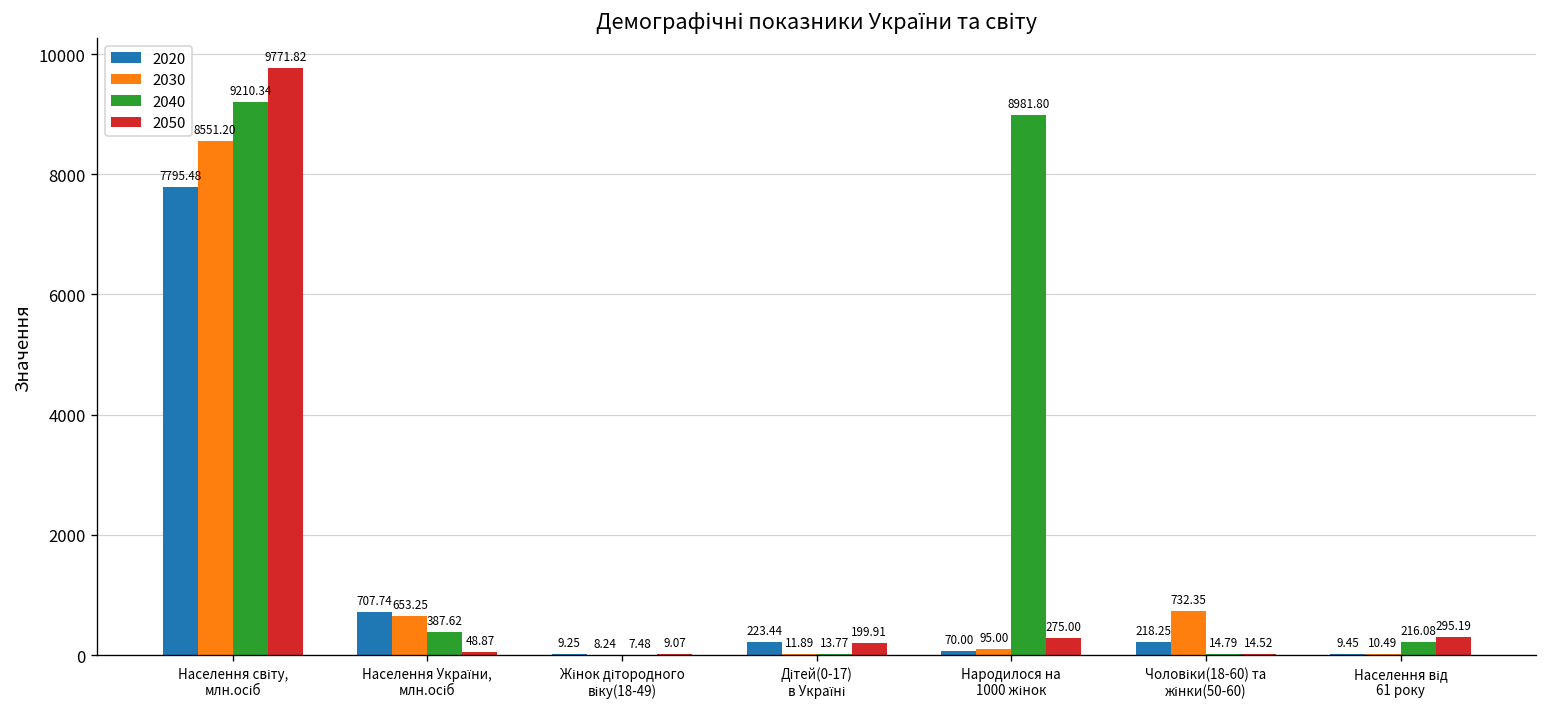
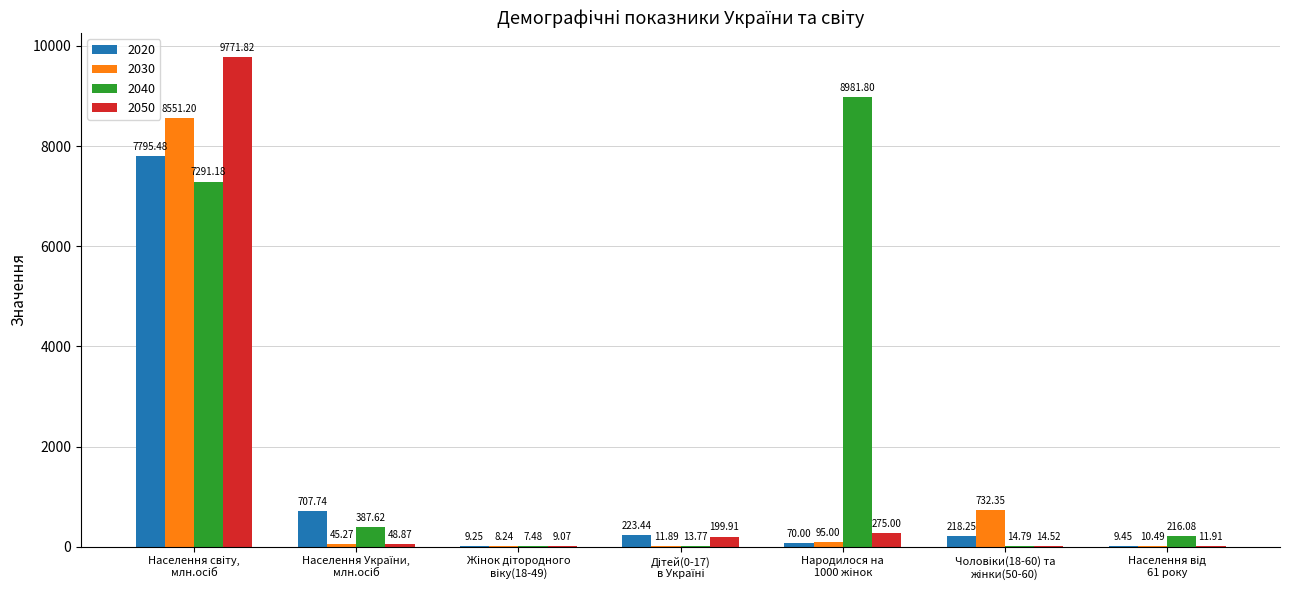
  {
    "2020": {
      "Населення світу, млн.осіб": 7795.48,
      "Населення України, млн.осіб": 707.74,
      "Жінок дітородного віку(18-49)": 9.25,
      "Дітей(0-17) в Україні": 223.44,
      "Народилося на 1000 жінок": 70.00,
      "Чоловіки(18-60) та жінки(50-60)": 218.25,
      "Населення від 61 року": 9.45
    },
    "2030": {
      "Населення світу, млн.осіб": 8551.20,
-     "Населення України, млн.осіб": 653.25,
+     "Населення України, млн.осіб": 45.27,
      "Жінок дітородного віку(18-49)": 8.24,
      "Дітей(0-17) в Україні": 11.89,
      "Народилося на 1000 жінок": 95.00,
      "Чоловіки(18-60) та жінки(50-60)": 732.35,
      "Населення від 61 року": 10.49
    },
    "2040": {
-     "Населення світу, млн.осіб": 9210.34,
+     "Населення світу, млн.осіб": 7291.18,
      "Населення України, млн.осіб": 387.62,
      "Жінок дітородного віку(18-49)": 7.48,
      "Дітей(0-17) в Україні": 13.77,
      "Народилося на 1000 жінок": 8981.80,
      "Чоловіки(18-60) та жінки(50-60)": 14.79,
      "Населення від 61 року": 216.08
    },
    "2050": {
      "Населення світу, млн.осіб": 9771.82,
      "Населення України, млн.осіб": 48.87,
      "Жінок дітородного віку(18-49)": 9.07,
      "Дітей(0-17) в Україні": 199.91,
      "Народилося на 1000 жінок": 275.00,
      "Чоловіки(18-60) та жінки(50-60)": 14.52,
-     "Населення від 61 року": 295.19
+     "Населення від 61 року": 11.91
    }
  }
